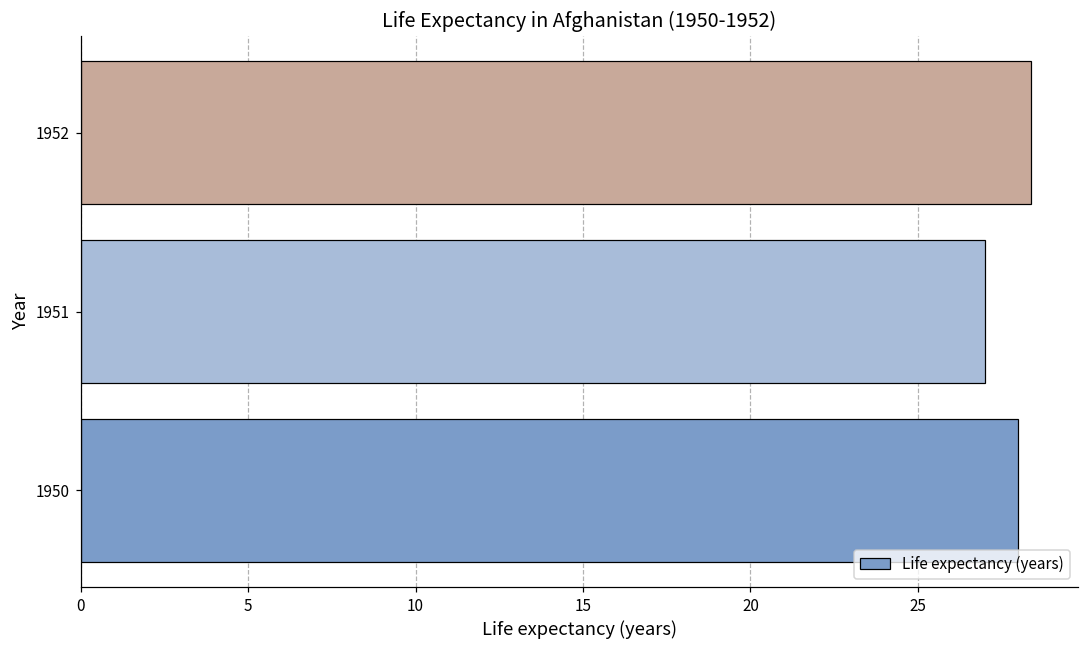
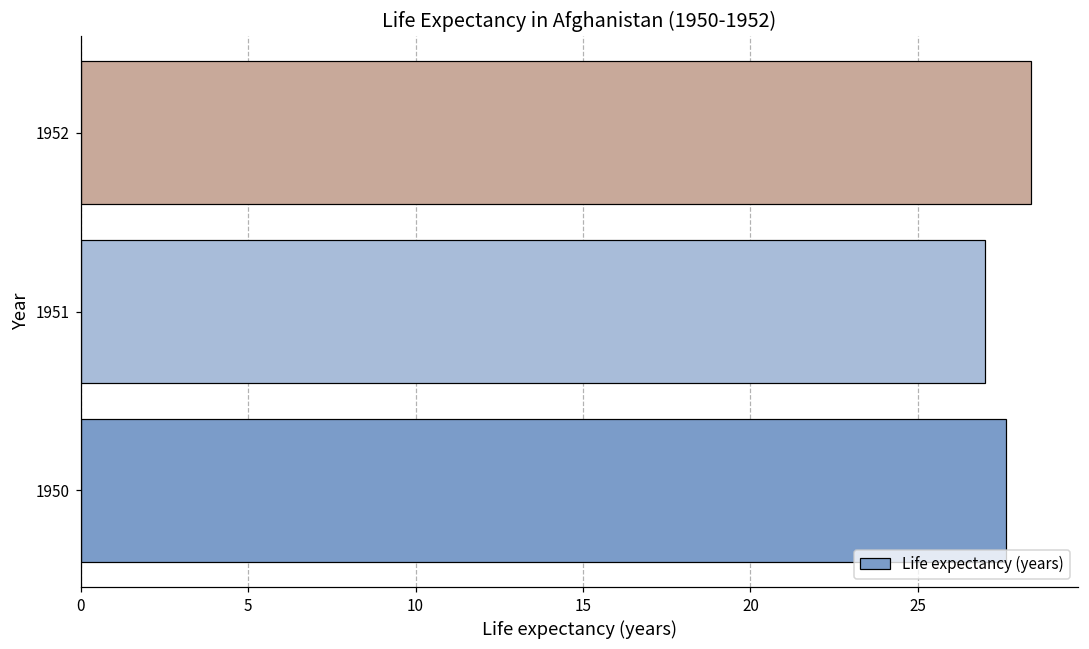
  {
    "1952": 28.4,
    "1951": 27.0,
-   "1950": 28.0
+   "1950": 27.6
  }
